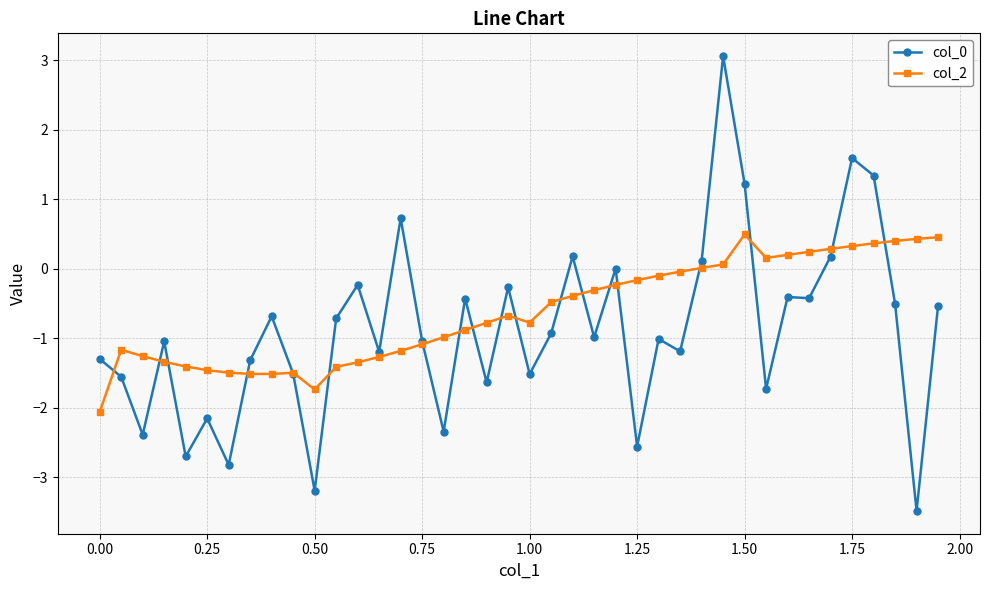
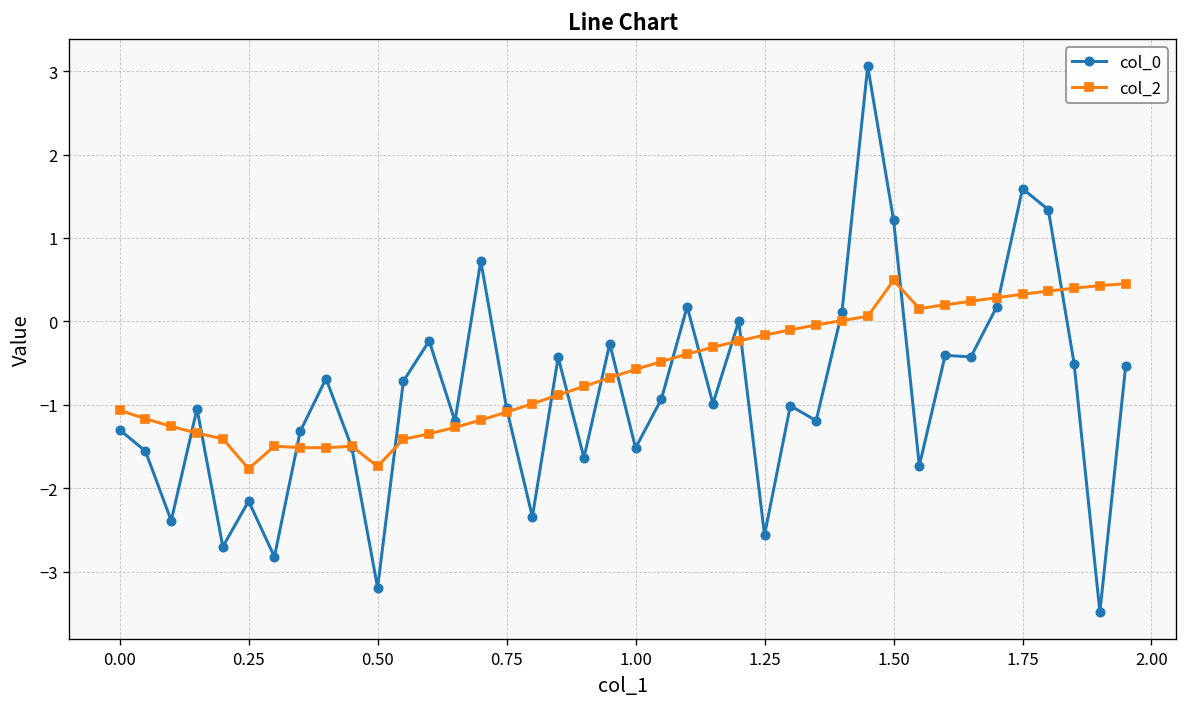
  {
    "col_0": {
      "0.00": -1.3,
      "0.25": -2.2,
      "0.50": -3.2,
      "0.75": -1.0,
      "1.00": -1.5,
      "1.25": -2.6,
      "1.50": 1.2,
      "1.75": 1.6
    },
    "col_2": {
-     "0.00": -2.1,
-     "0.25": -1.5,
+     "0.00": -1.1,
+     "0.25": -1.8,
      "0.50": -1.7,
      "0.75": -1.1,
-     "1.00": -0.8,
+     "1.00": -0.6,
      "1.25": -0.2,
      "1.50": 0.5,
      "1.75": 0.3
    }
  }
